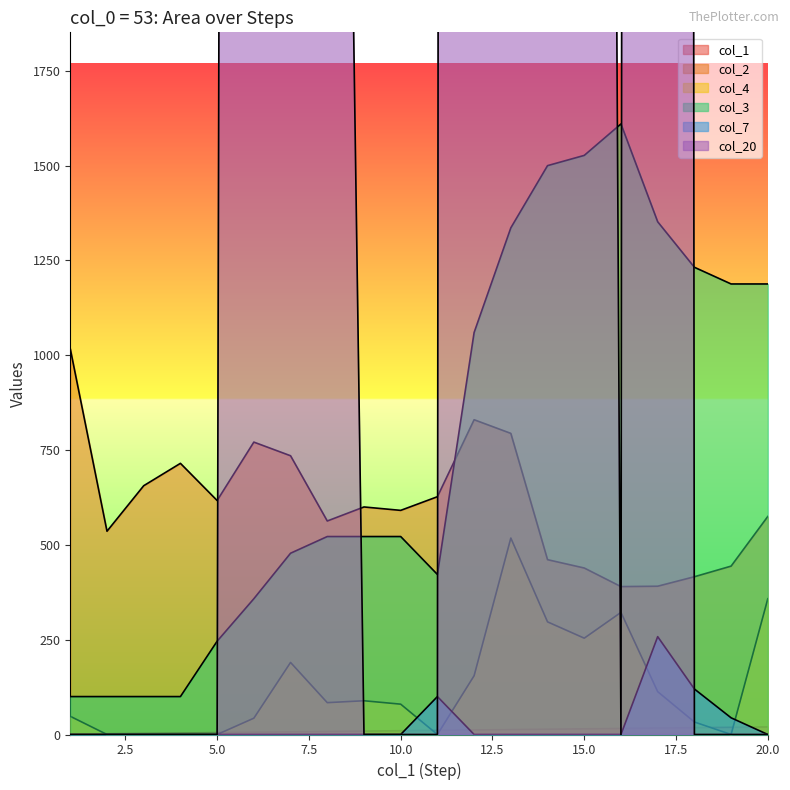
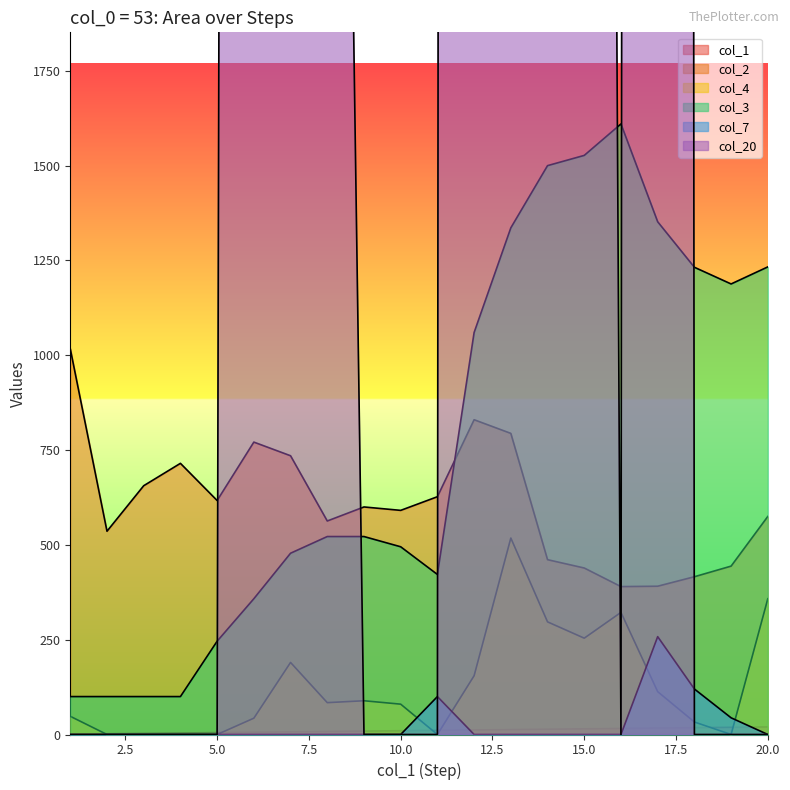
  {
    "col_4": {
      "10.0": 80,
      "15.0": 250,
      "20.0": 360
    },
    "col_3": {
      "5.0": 250,
-     "10.0": 520,
+     "10.0": 500,
      "15.0": 1530,
-     "20.0": 1190
+     "20.0": 1230
    },
    "col_7": {
      "15.0": 0
    }
  }
